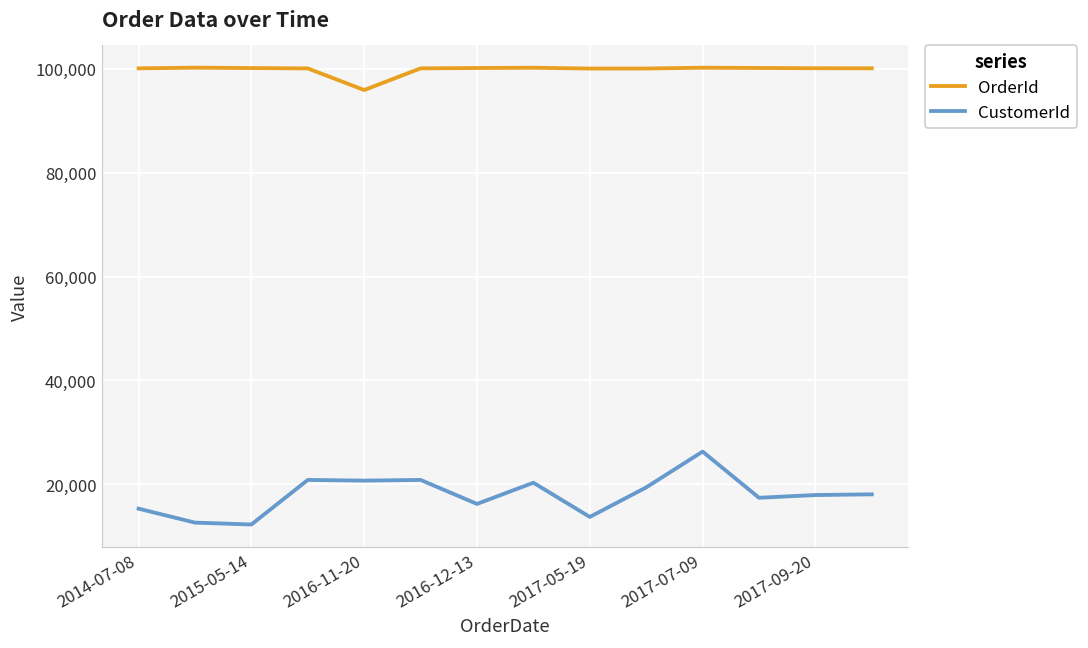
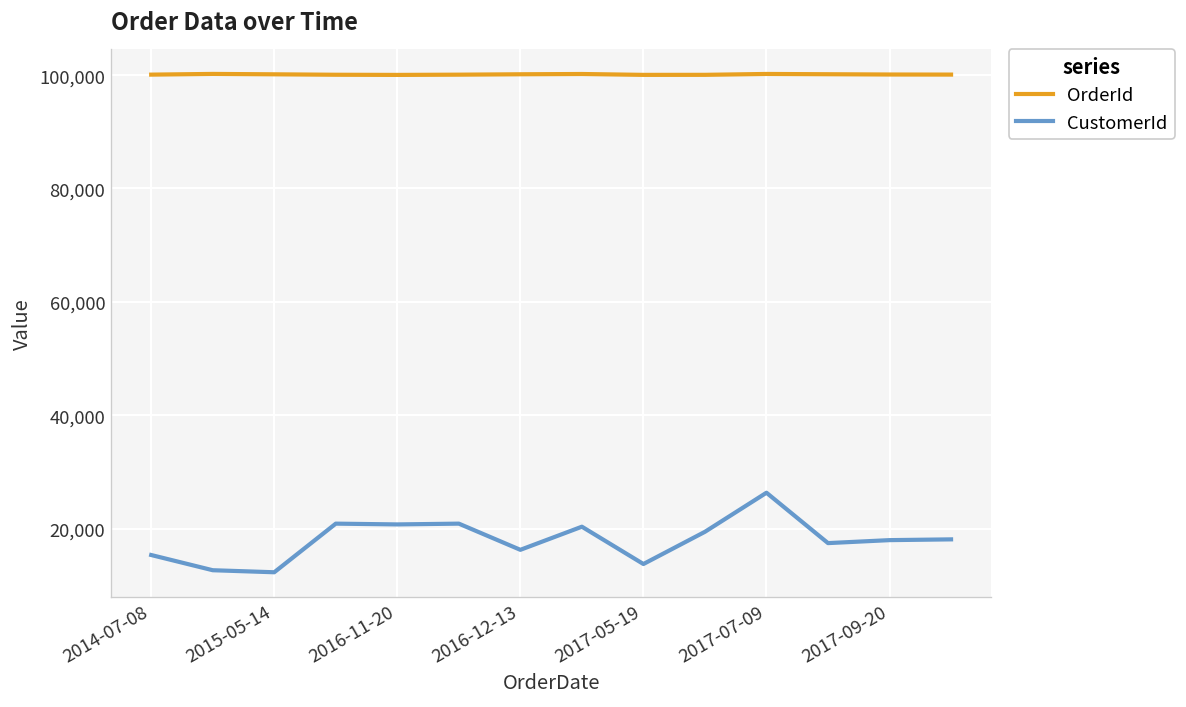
  {
    "OrderId": {
      "2015-05-14": "100,000",
-     "2016-11-20": "96,000",
+     "2016-11-20": "100,000",
      "2017-07-09": "100,000"
    },
    "CustomerId": {
      "2015-05-14": "12,000",
      "2016-11-20": "21,000",
      "2017-07-09": "26,000"
    }
  }
